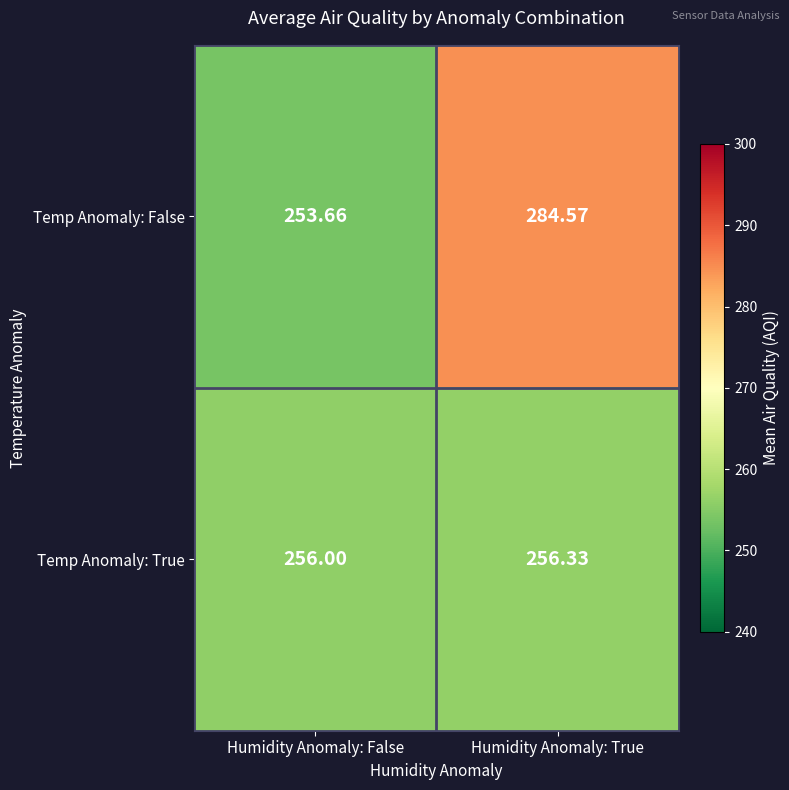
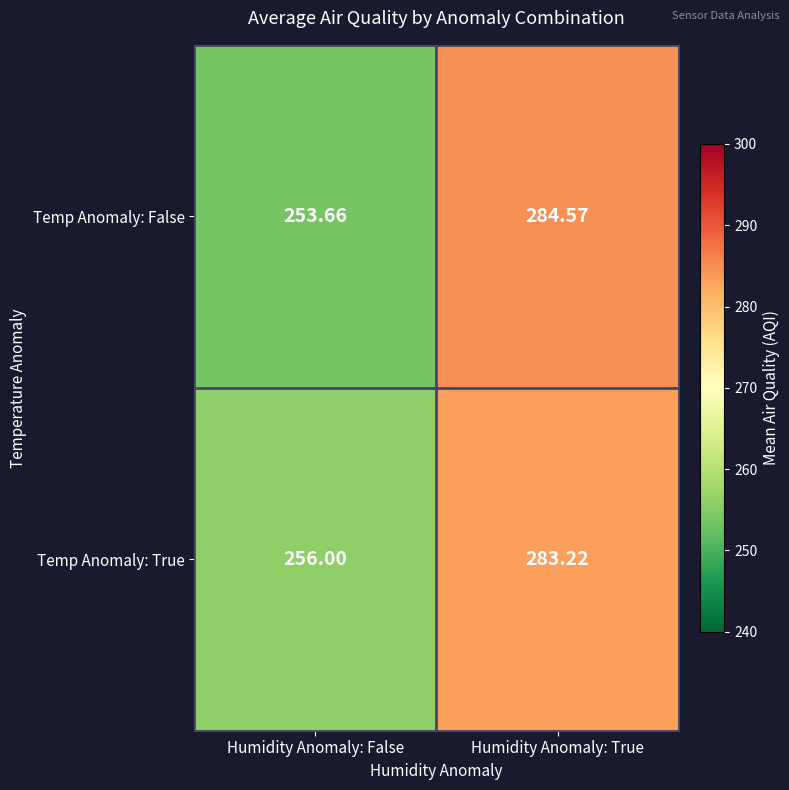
  {
    "Temp Anomaly: False": {
      "Humidity Anomaly: False": 253.66,
      "Humidity Anomaly: True": 284.57
    },
    "Temp Anomaly: True": {
      "Humidity Anomaly: False": 256.00,
-     "Humidity Anomaly: True": 256.33
+     "Humidity Anomaly: True": 283.22
    }
  }
